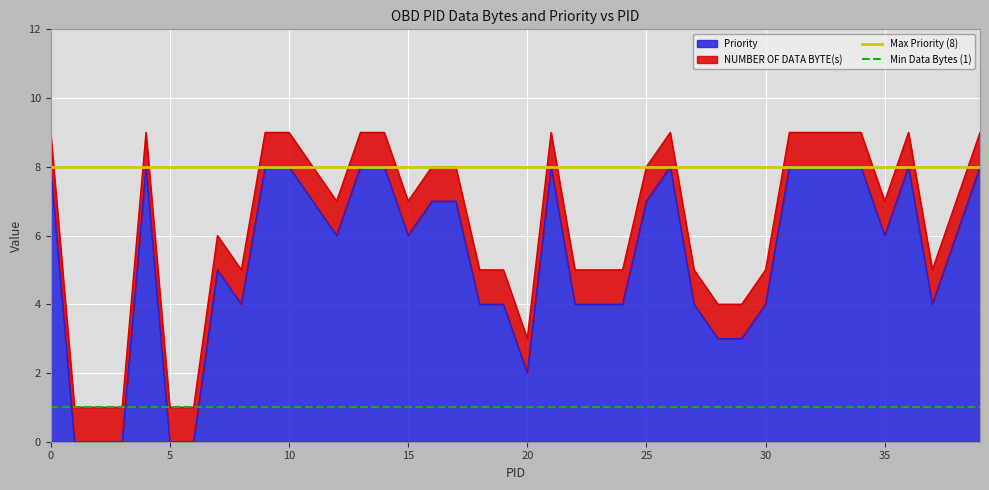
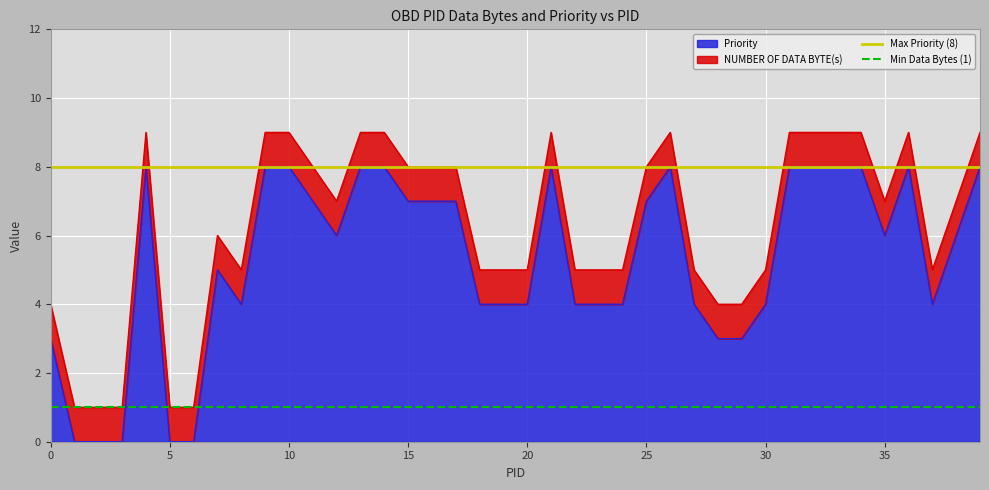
  {
    "Priority": {
-     "0": 8,
+     "0": 3,
      "5": 0,
      "10": 8,
-     "15": 6,
-     "20": 2,
+     "15": 7,
+     "20": 4,
      "25": 7,
      "30": 4,
      "35": 6
    },
    "NUMBER OF DATA BYTE(s)": {
      "5": 1,
      "10": 9,
      "25": 8,
      "30": 5,
      "35": 7
    }
  }
